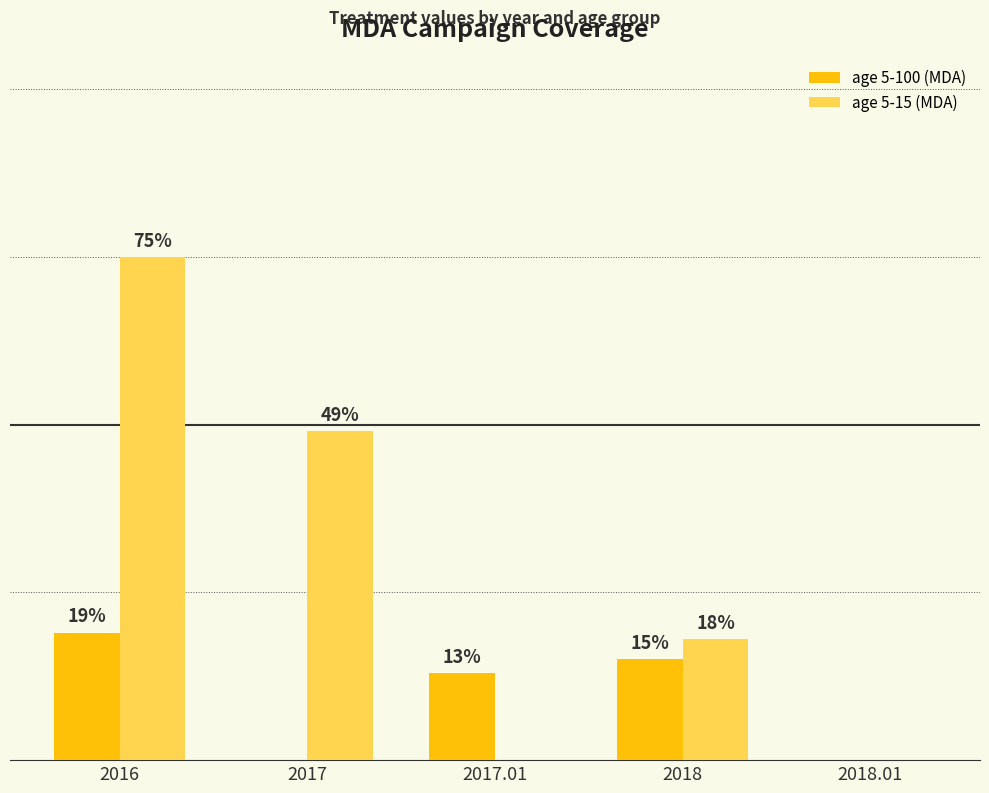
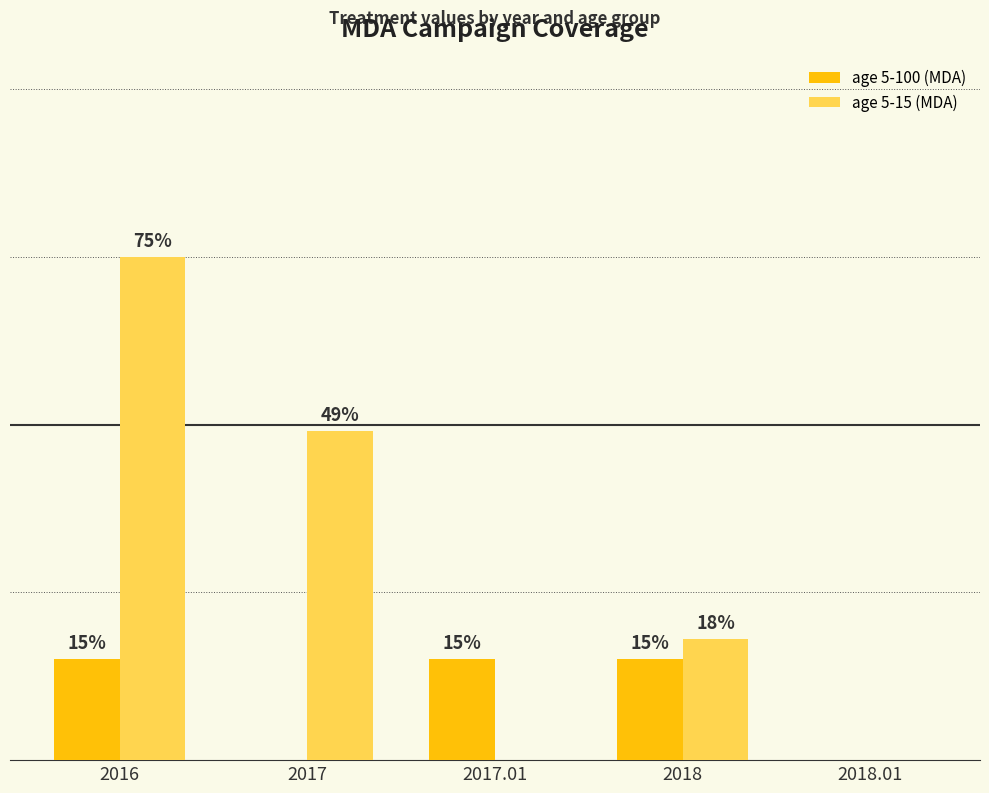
  {
    "age 5-100 (MDA)": {
-     "2016": "19%",
-     "2017.01": "13%",
+     "2016": "15%",
+     "2017.01": "15%",
      "2018": "15%"
    },
    "age 5-15 (MDA)": {
      "2016": "75%",
      "2017": "49%",
      "2018": "18%"
    }
  }
